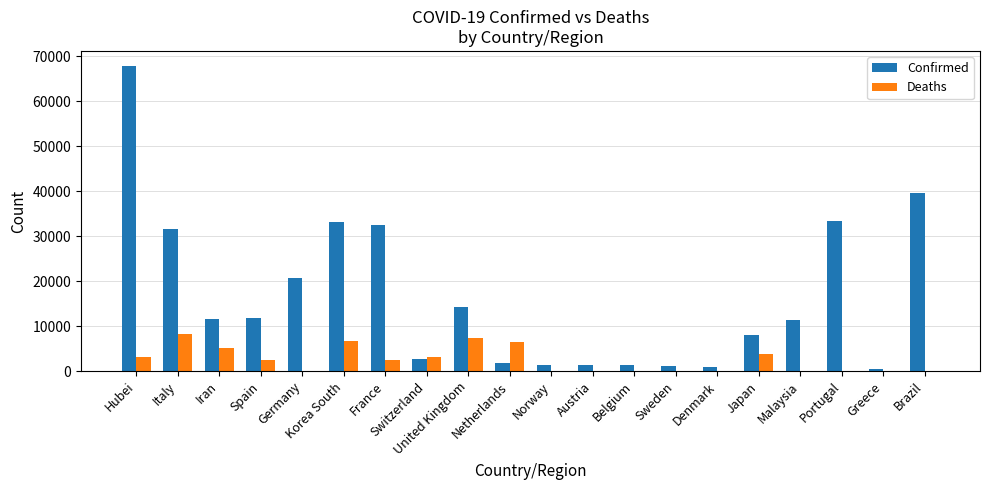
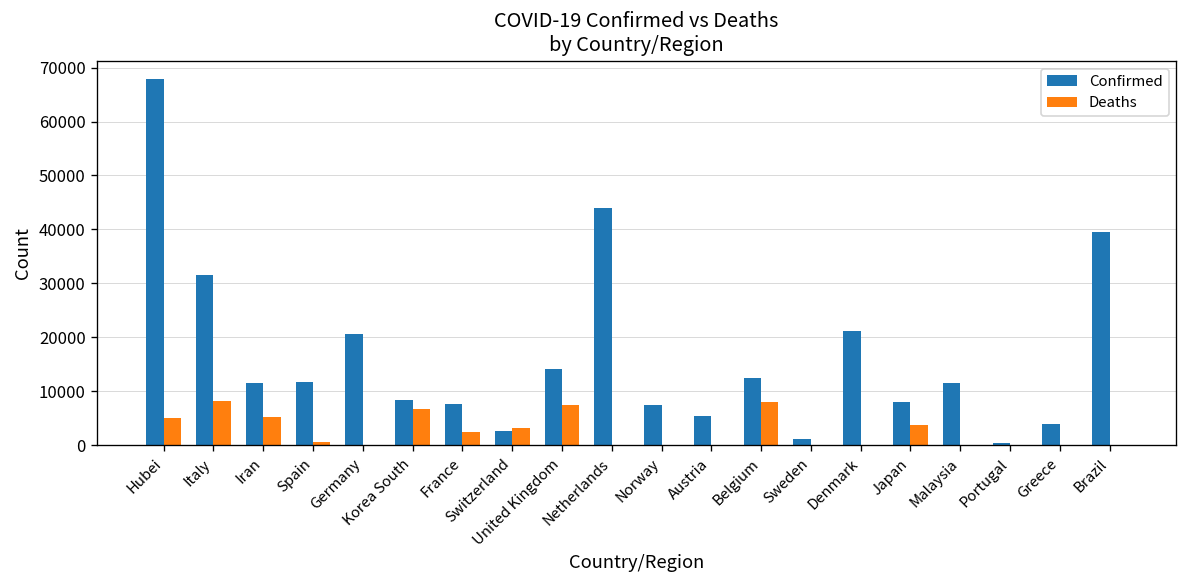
  {
    "Confirmed": {
      "Hubei": 68000,
      "Italy": 32000,
      "Iran": 12000,
      "Spain": 12000,
      "Germany": 21000,
-     "Korea South": 33000,
-     "France": 33000,
+     "Korea South": 8000,
+     "France": 8000,
      "Switzerland": 3000,
      "United Kingdom": 14000,
-     "Netherlands": 2000,
-     "Norway": 1000,
-     "Austria": 1000,
-     "Belgium": 1000,
+     "Netherlands": 44000,
+     "Norway": 8000,
+     "Austria": 6000,
+     "Belgium": 12000,
      "Sweden": 1000,
-     "Denmark": 1000,
+     "Denmark": 21000,
      "Japan": 8000,
      "Malaysia": 11000,
-     "Portugal": 33000,
-     "Greece": 0,
+     "Portugal": 0,
+     "Greece": 4000,
      "Brazil": 40000
    },
    "Deaths": {
-     "Hubei": 3000,
+     "Hubei": 5000,
      "Italy": 8000,
      "Iran": 5000,
-     "Spain": 2000,
+     "Spain": 1000,
      "Korea South": 7000,
      "France": 2000,
      "Switzerland": 3000,
      "United Kingdom": 7000,
-     "Netherlands": 6000,
-     "Belgium": 0,
+     "Netherlands": 0,
+     "Belgium": 8000,
      "Japan": 4000
    }
  }
